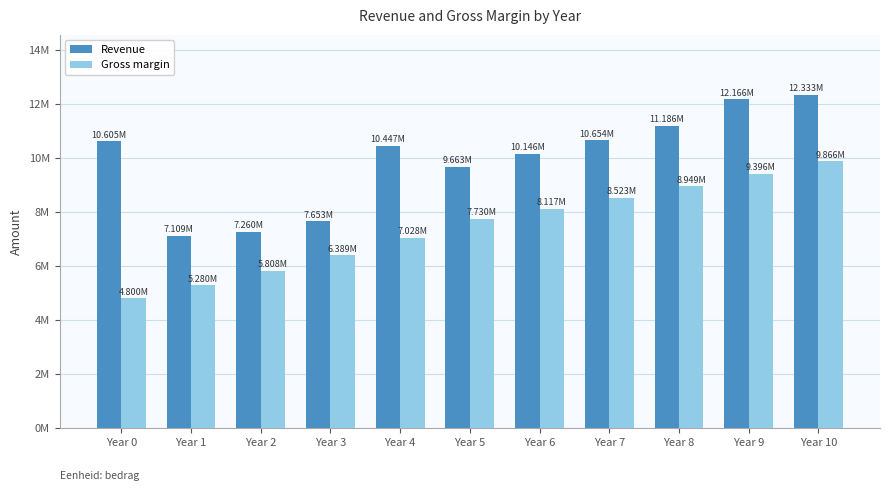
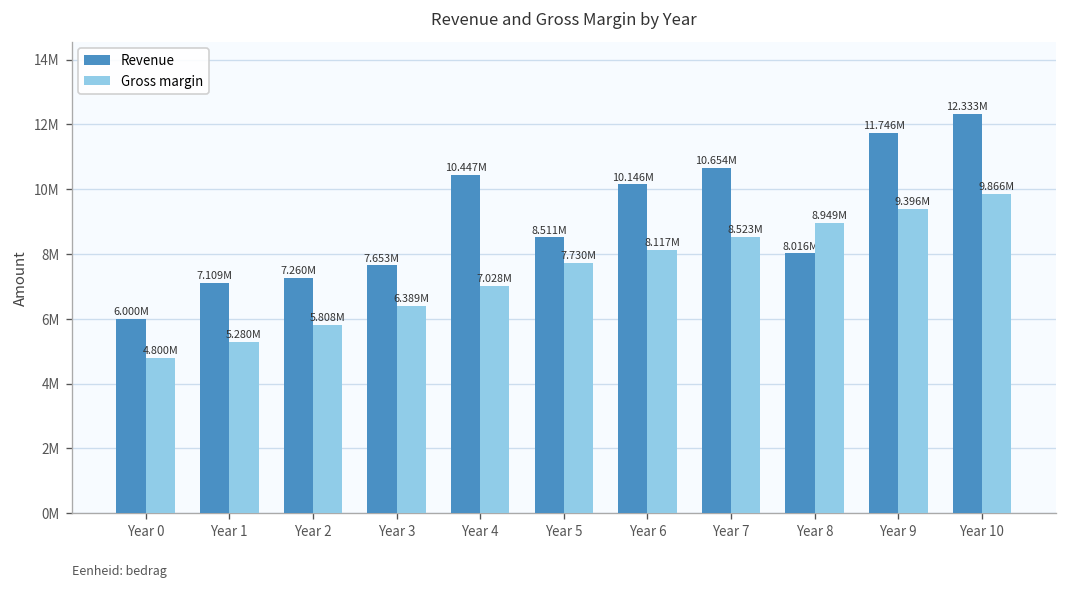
  {
    "Revenue": {
-     "Year 0": "10.605M",
+     "Year 0": "6.000M",
      "Year 1": "7.109M",
      "Year 2": "7.260M",
      "Year 3": "7.653M",
      "Year 4": "10.447M",
-     "Year 5": "9.663M",
+     "Year 5": "8.511M",
      "Year 6": "10.146M",
      "Year 7": "10.654M",
-     "Year 8": "11.186M",
-     "Year 9": "12.166M",
+     "Year 8": "8.016M",
+     "Year 9": "11.746M",
      "Year 10": "12.333M"
    },
    "Gross margin": {
      "Year 0": "4.800M",
      "Year 1": "5.280M",
      "Year 2": "5.808M",
      "Year 3": "6.389M",
      "Year 4": "7.028M",
      "Year 5": "7.730M",
      "Year 6": "8.117M",
      "Year 7": "8.523M",
      "Year 8": "8.949M",
      "Year 9": "9.396M",
      "Year 10": "9.866M"
    }
  }
